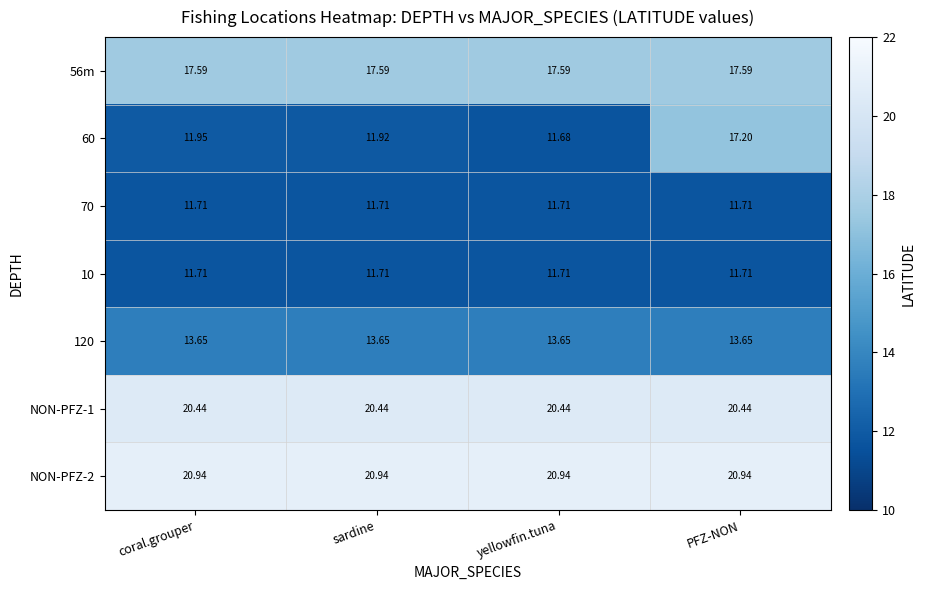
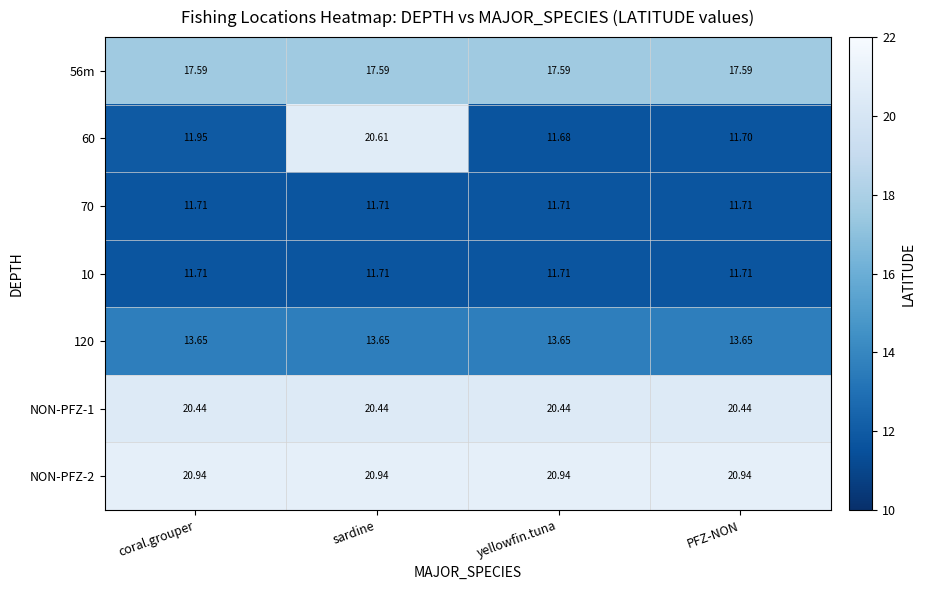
  {
    "56m": {
      "coral.grouper": 17.59,
      "sardine": 17.59,
      "yellowfin.tuna": 17.59,
      "PFZ-NON": 17.59
    },
    "60": {
      "coral.grouper": 11.95,
-     "sardine": 11.92,
+     "sardine": 20.61,
      "yellowfin.tuna": 11.68,
-     "PFZ-NON": 17.20
+     "PFZ-NON": 11.70
    },
    "70": {
      "coral.grouper": 11.71,
      "sardine": 11.71,
      "yellowfin.tuna": 11.71,
      "PFZ-NON": 11.71
    },
    "10": {
      "coral.grouper": 11.71,
      "sardine": 11.71,
      "yellowfin.tuna": 11.71,
      "PFZ-NON": 11.71
    },
    "120": {
      "coral.grouper": 13.65,
      "sardine": 13.65,
      "yellowfin.tuna": 13.65,
      "PFZ-NON": 13.65
    },
    "NON-PFZ-1": {
      "coral.grouper": 20.44,
      "sardine": 20.44,
      "yellowfin.tuna": 20.44,
      "PFZ-NON": 20.44
    },
    "NON-PFZ-2": {
      "coral.grouper": 20.94,
      "sardine": 20.94,
      "yellowfin.tuna": 20.94,
      "PFZ-NON": 20.94
    }
  }
